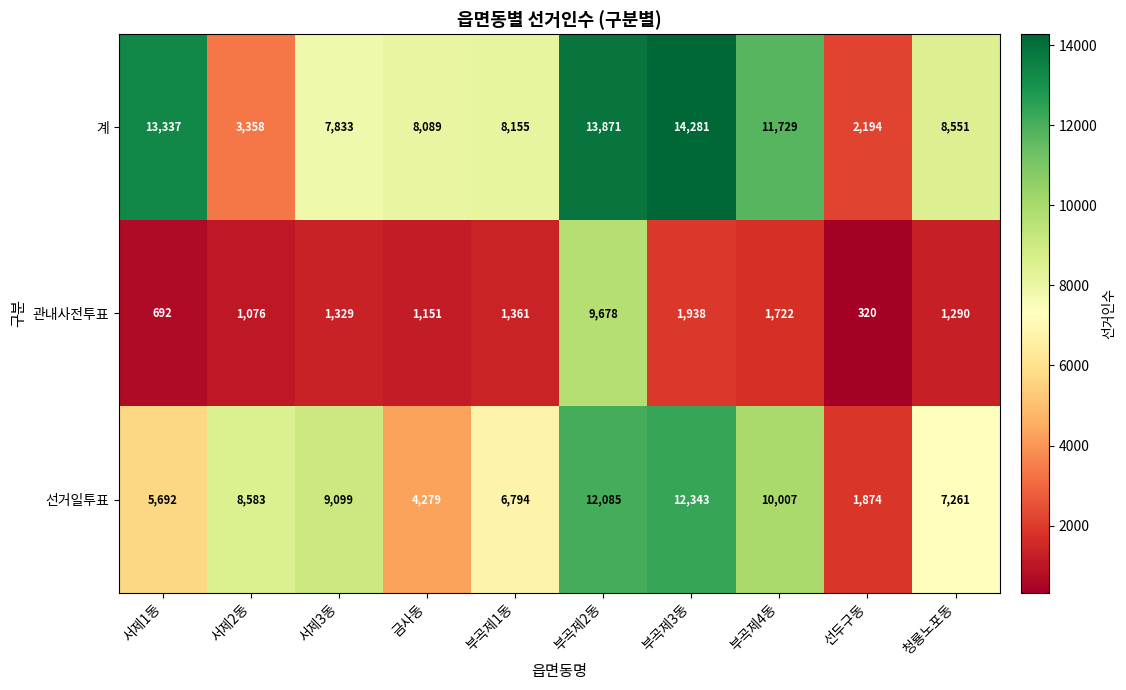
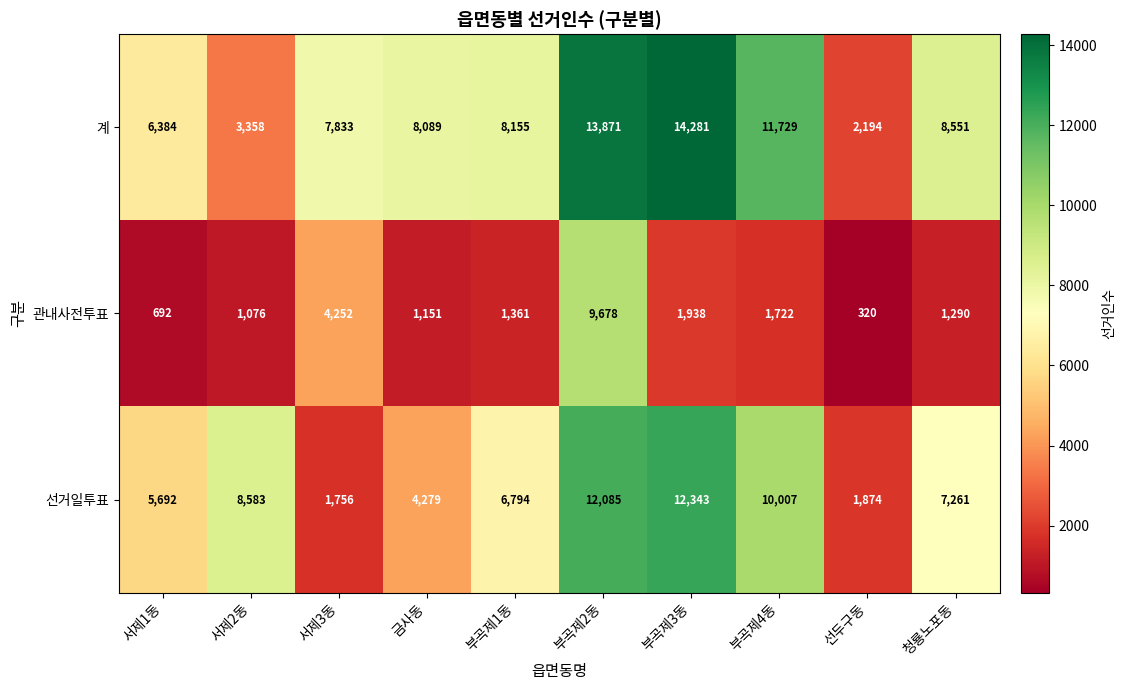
  {
    "계": {
-     "서제1동": "13,337",
+     "서제1동": "6,384",
      "서제2동": "3,358",
      "서제3동": "7,833",
      "금사동": "8,089",
      "부곡제1동": "8,155",
      "부곡제2동": "13,871",
      "부곡제3동": "14,281",
      "부곡제4동": "11,729",
      "선두구동": "2,194",
      "청룡노포동": "8,551"
    },
    "관내사전투표": {
      "서제1동": "692",
      "서제2동": "1,076",
-     "서제3동": "1,329",
+     "서제3동": "4,252",
      "금사동": "1,151",
      "부곡제1동": "1,361",
      "부곡제2동": "9,678",
      "부곡제3동": "1,938",
      "부곡제4동": "1,722",
      "선두구동": "320",
      "청룡노포동": "1,290"
    },
    "선거일투표": {
      "서제1동": "5,692",
      "서제2동": "8,583",
-     "서제3동": "9,099",
+     "서제3동": "1,756",
      "금사동": "4,279",
      "부곡제1동": "6,794",
      "부곡제2동": "12,085",
      "부곡제3동": "12,343",
      "부곡제4동": "10,007",
      "선두구동": "1,874",
      "청룡노포동": "7,261"
    }
  }
